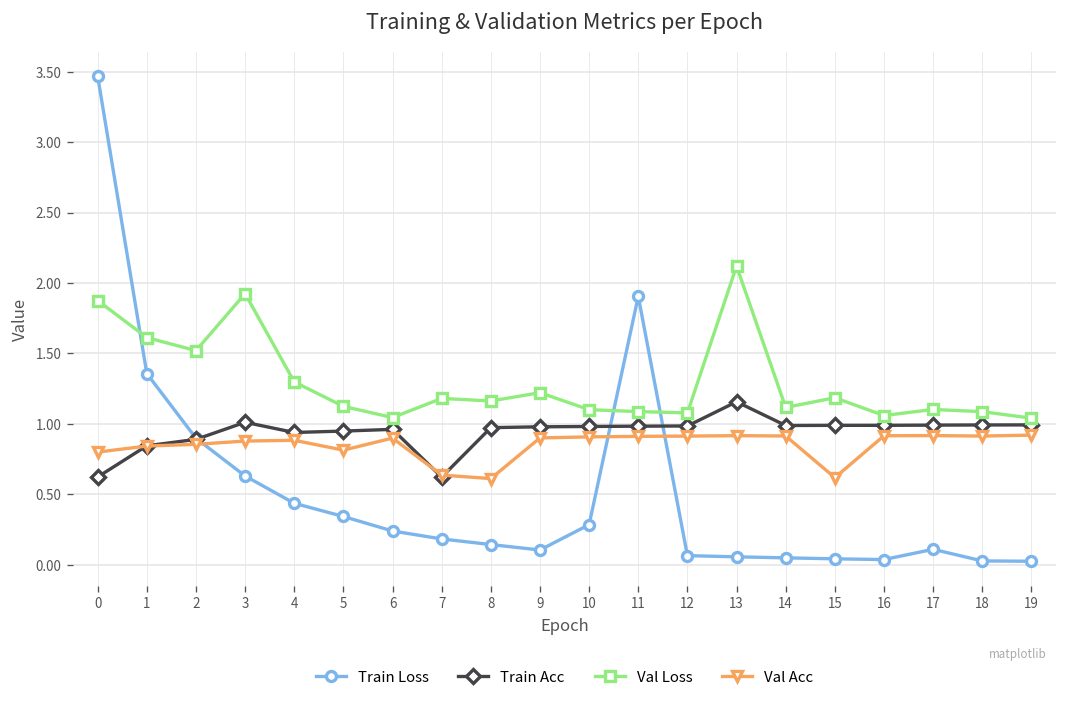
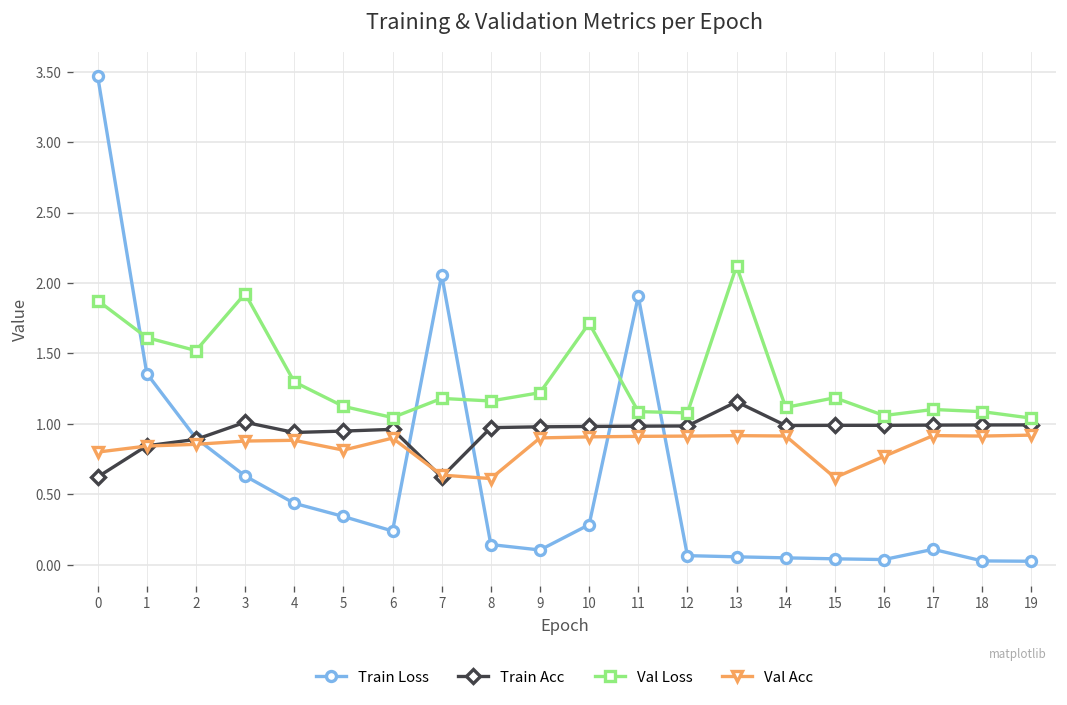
  {
    "Train Loss": {
      "0": 3.47,
      "1": 1.36,
      "3": 0.63,
      "4": 0.44,
      "5": 0.34,
      "6": 0.24,
-     "7": 0.18,
+     "7": 2.06,
      "8": 0.14,
      "9": 0.11,
      "10": 0.28,
      "11": 1.91,
      "12": 0.06,
      "13": 0.06,
      "14": 0.05,
      "15": 0.04,
      "16": 0.04,
      "17": 0.11,
      "18": 0.03,
      "19": 0.03
    },
    "Train Acc": {
      "0": 0.62,
      "3": 1.01,
      "4": 0.94,
      "5": 0.95,
      "6": 0.96,
      "8": 0.97,
      "9": 0.98,
      "10": 0.98,
      "11": 0.98,
      "12": 0.99,
      "13": 1.16,
      "14": 0.99,
      "15": 0.99,
      "16": 0.99,
      "17": 0.99,
      "18": 0.99,
      "19": 0.99
    },
    "Val Loss": {
      "0": 1.88,
      "1": 1.61,
      "2": 1.52,
      "3": 1.92,
      "4": 1.30,
      "5": 1.12,
      "6": 1.05,
      "7": 1.18,
      "8": 1.16,
      "9": 1.22,
-     "10": 1.10,
+     "10": 1.71,
      "11": 1.09,
      "12": 1.08,
      "13": 2.12,
      "14": 1.12,
      "15": 1.19,
      "16": 1.06,
      "17": 1.10,
      "18": 1.09,
      "19": 1.04
    },
    "Val Acc": {
      "0": 0.80,
      "2": 0.86,
      "3": 0.88,
      "4": 0.88,
      "5": 0.81,
      "6": 0.90,
      "8": 0.61,
      "9": 0.90,
      "10": 0.91,
      "11": 0.91,
      "12": 0.91,
      "13": 0.92,
      "14": 0.91,
      "15": 0.62,
-     "16": 0.92,
+     "16": 0.77,
      "17": 0.92,
      "18": 0.91,
      "19": 0.92
    }
  }
